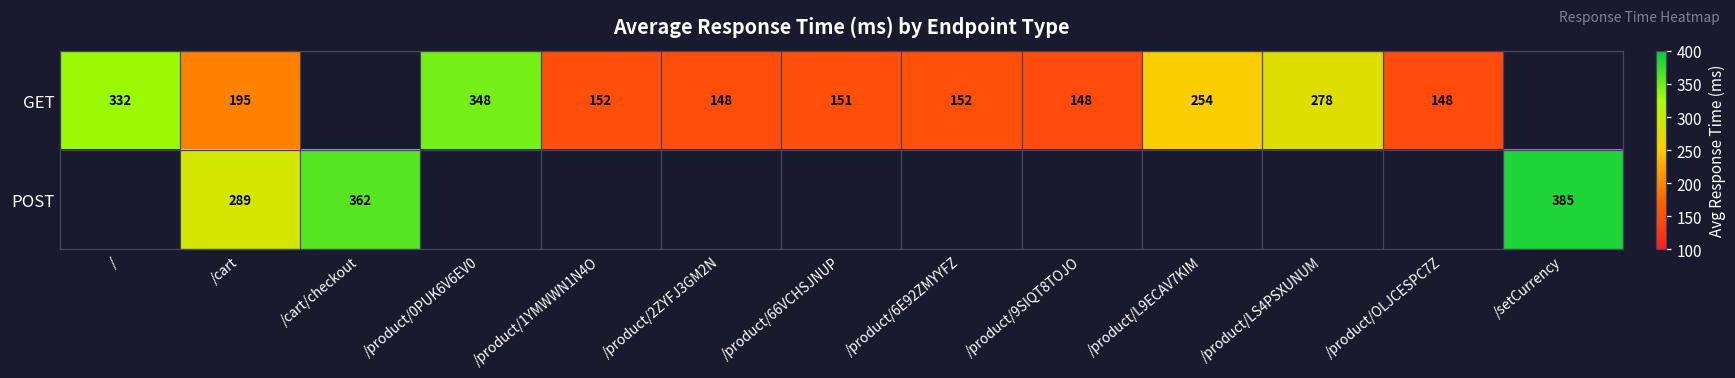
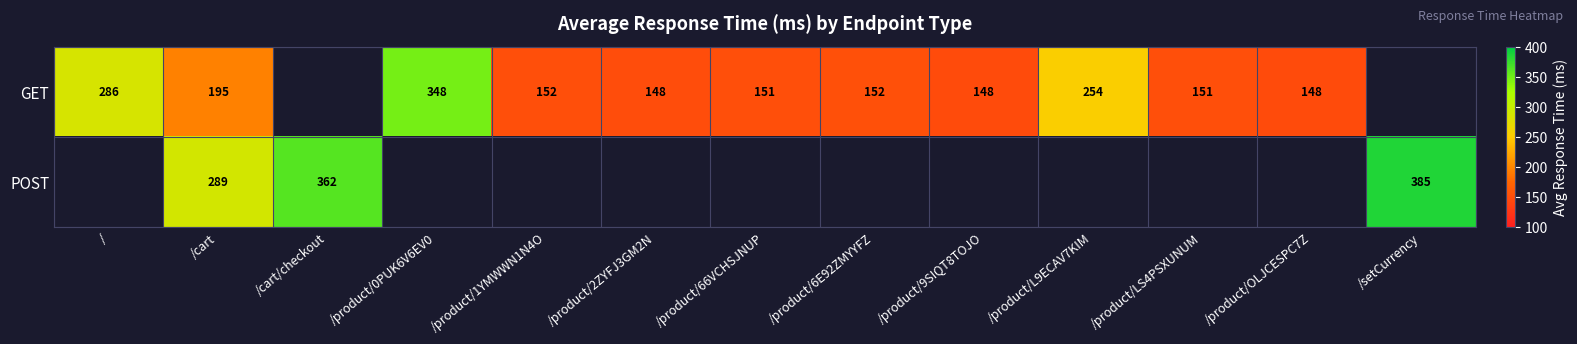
  {
    "GET": {
-     "/": 332,
+     "/": 286,
      "/cart": 195,
      "/product/0PUK6V6EV0": 348,
      "/product/1YMWWN1N4O": 152,
      "/product/2ZYFJ3GM2N": 148,
      "/product/66VCHSJNUP": 151,
      "/product/6E92ZMYYFZ": 152,
      "/product/9SIQT8TOJO": 148,
      "/product/L9ECAV7KIM": 254,
-     "/product/LS4PSXUNUM": 278,
+     "/product/LS4PSXUNUM": 151,
      "/product/OLJCESPC7Z": 148
    },
    "POST": {
      "/cart": 289,
      "/cart/checkout": 362,
      "/setCurrency": 385
    }
  }
